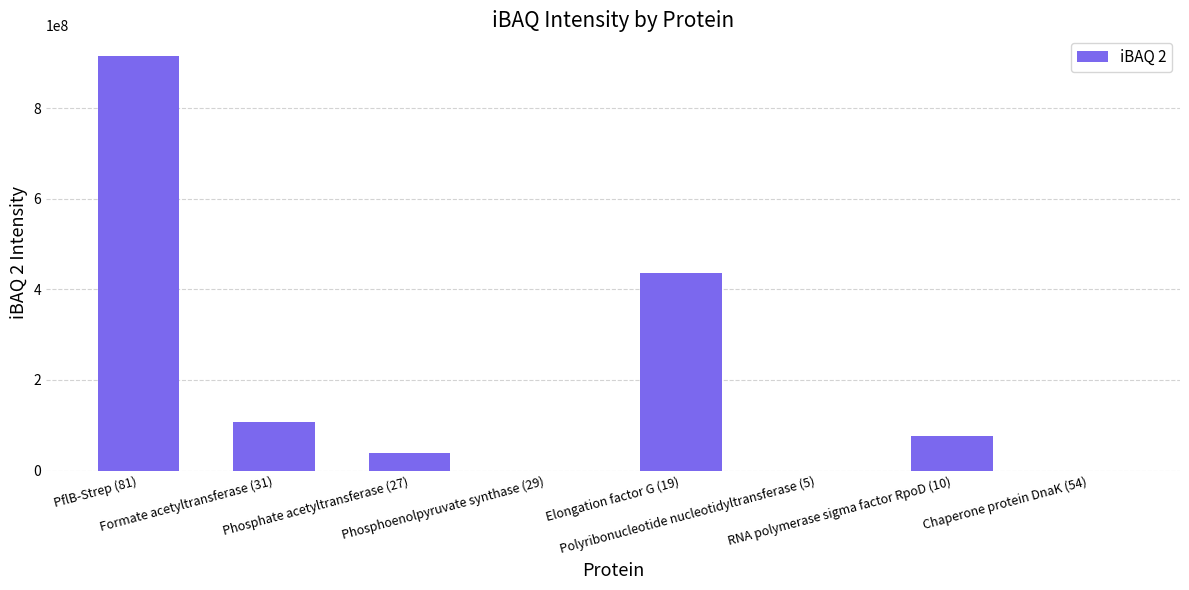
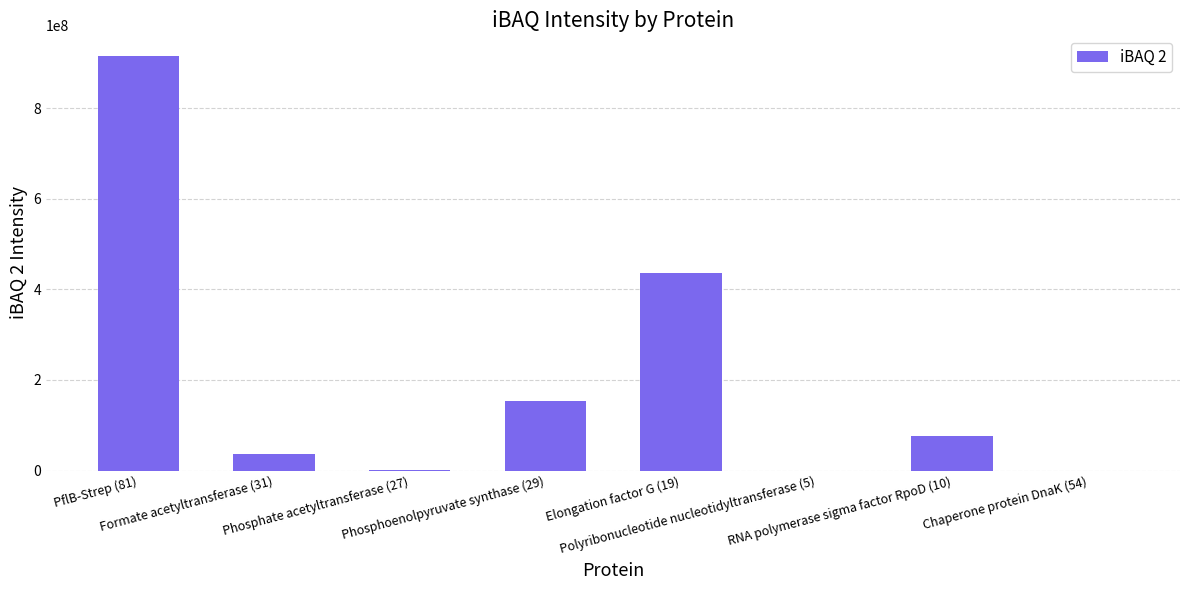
  {
    "PflB-Strep (81)": 910000000,
-   "Formate acetyltransferase (31)": 110000000,
-   "Phosphate acetyltransferase (27)": 40000000,
-   "Phosphoenolpyruvate synthase (29)": 0,
+   "Formate acetyltransferase (31)": 40000000,
+   "Phosphate acetyltransferase (27)": 0,
+   "Phosphoenolpyruvate synthase (29)": 150000000,
    "Elongation factor G (19)": 440000000,
    "RNA polymerase sigma factor RpoD (10)": 80000000
  }
